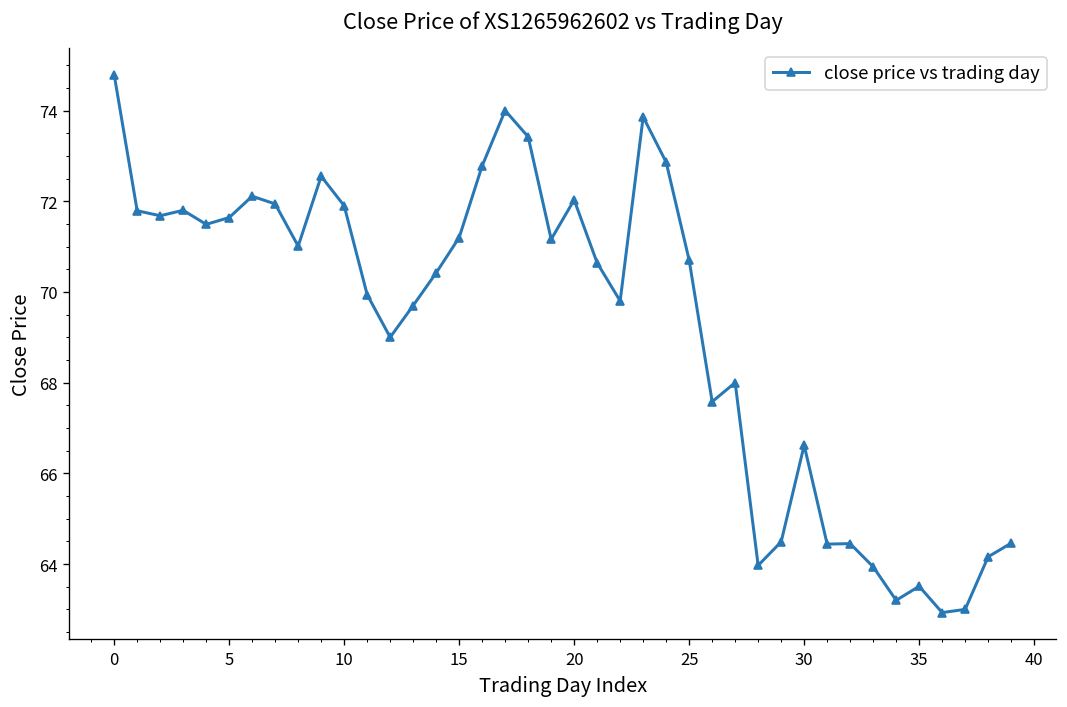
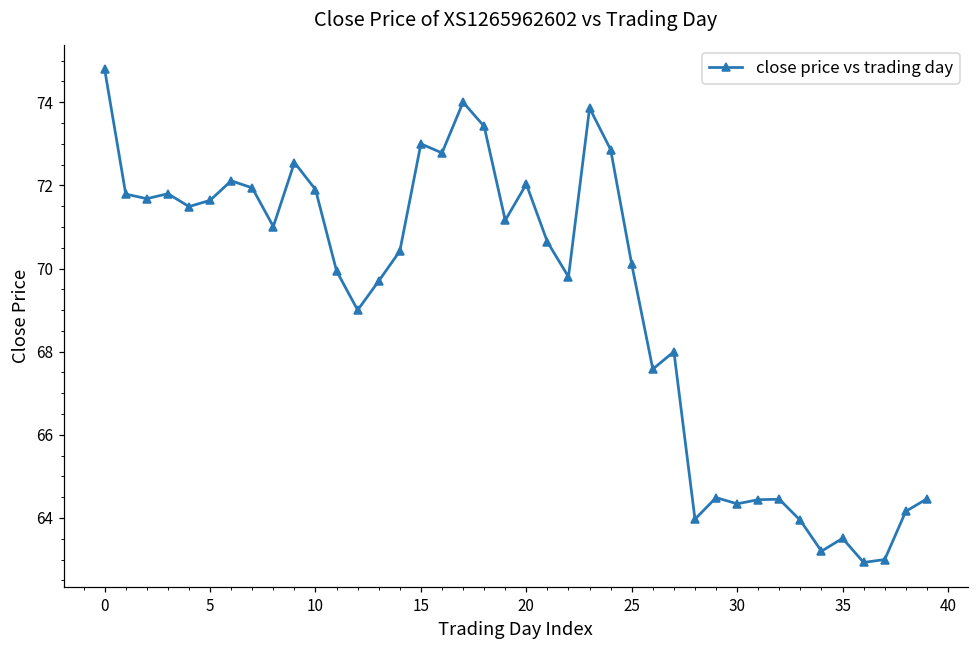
  {
    "0": 74.8,
    "5": 71.6,
    "10": 71.9,
-   "15": 71.2,
+   "15": 73.0,
    "20": 72.0,
-   "25": 70.7,
-   "30": 66.6,
+   "25": 70.1,
+   "30": 64.3,
    "35": 63.5
  }
